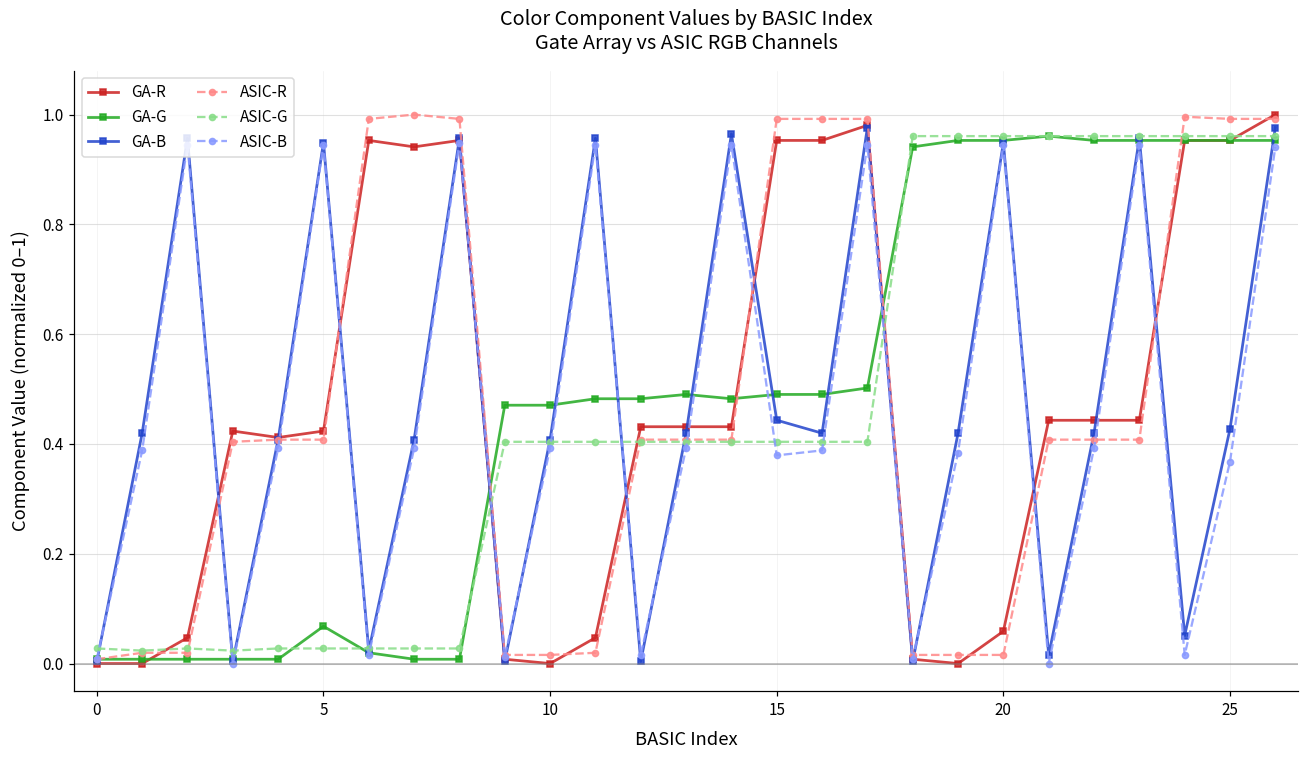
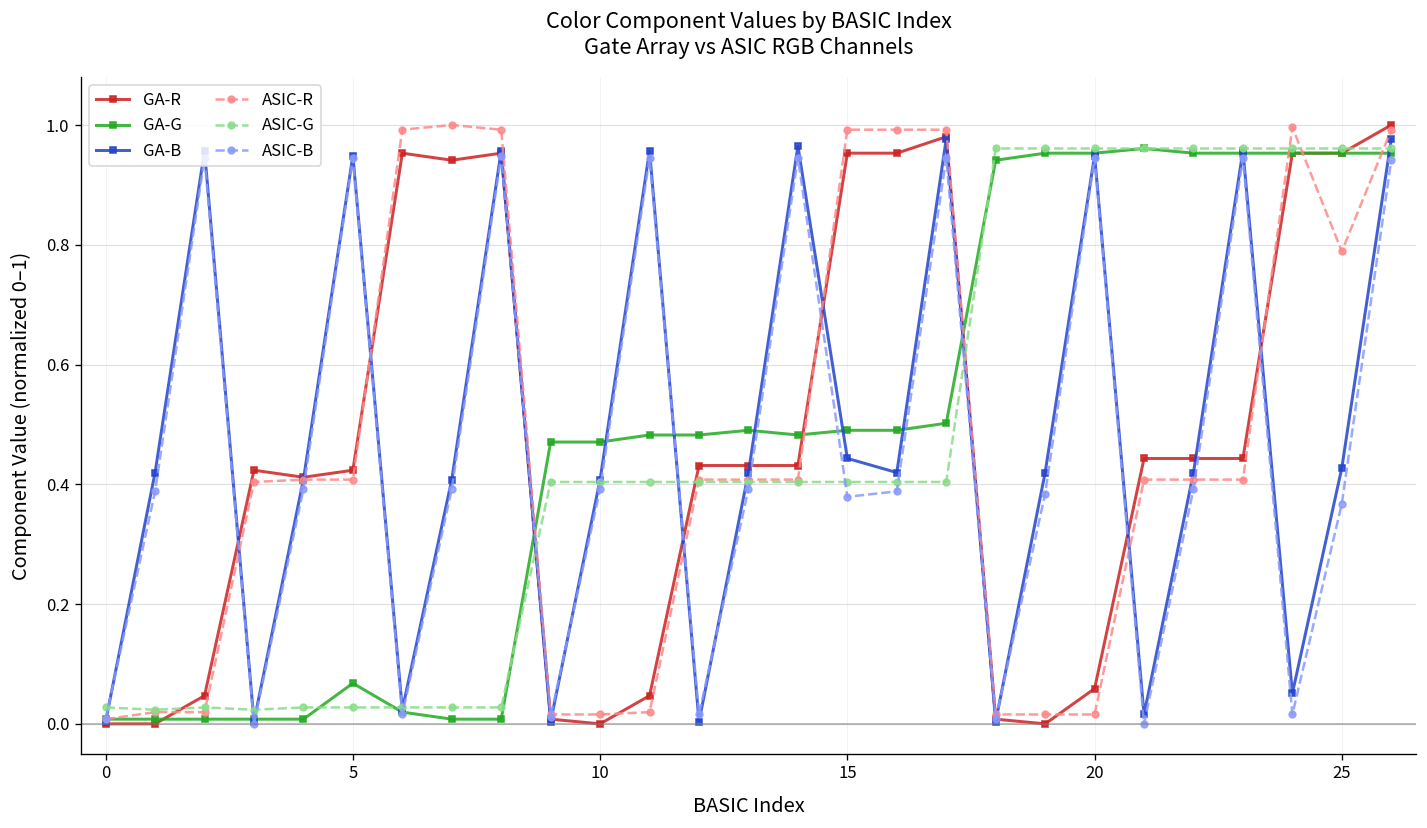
  {
    "GA-R": {
      "5": 0.42,
      "10": 0.00,
      "15": 0.95,
      "20": 0.06
    },
    "GA-G": {
      "5": 0.07,
      "10": 0.47,
      "15": 0.49
    },
    "GA-B": {
      "15": 0.44,
      "25": 0.43
    },
    "ASIC-R": {
      "5": 0.41,
      "10": 0.02,
      "15": 0.99,
      "20": 0.02,
-     "25": 0.99
+     "25": 0.79
    },
    "ASIC-G": {
      "0": 0.03,
      "5": 0.03,
      "15": 0.40,
      "20": 0.96,
      "25": 0.96
    },
    "ASIC-B": {
      "10": 0.39,
      "15": 0.38,
      "25": 0.37
    }
  }
